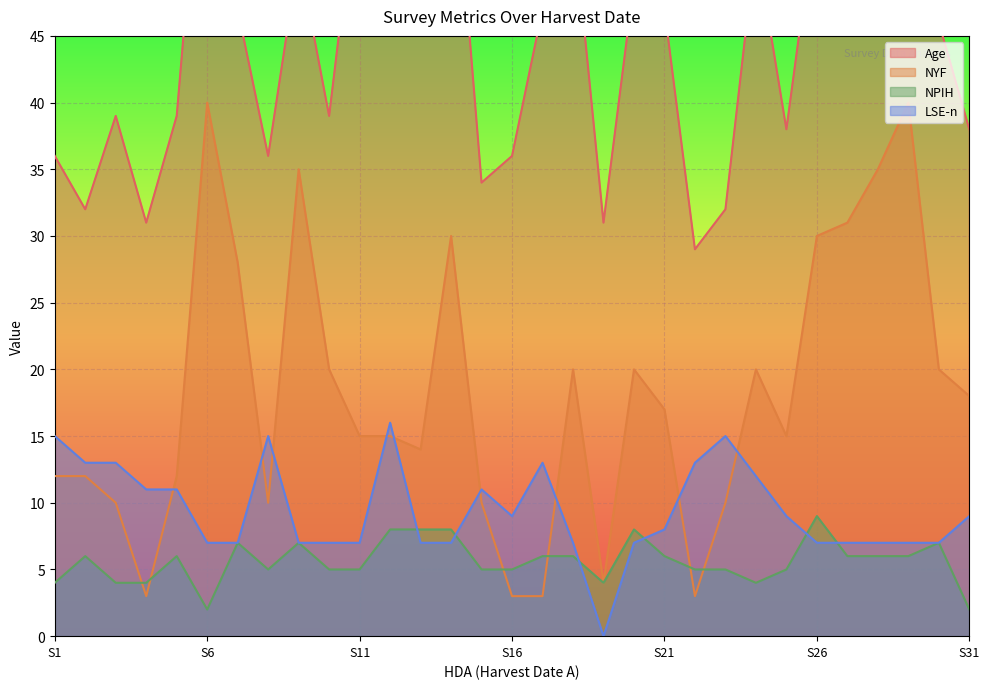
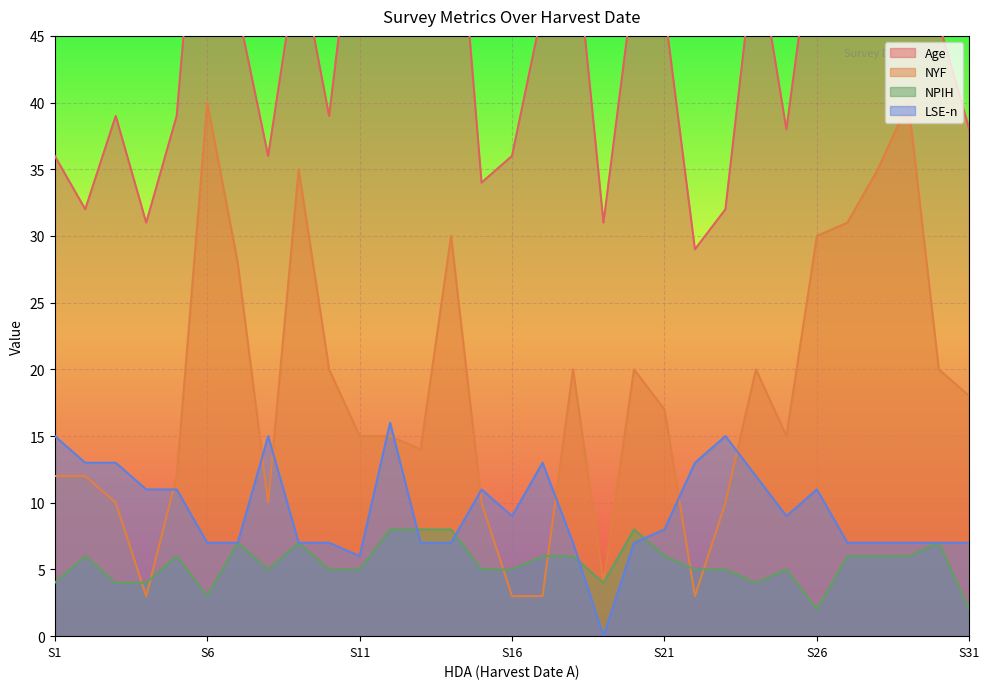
  {
    "NPIH": {
      "S1": 4,
-     "S6": 2,
+     "S6": 3,
      "S11": 5,
      "S16": 5,
      "S21": 6,
-     "S26": 9,
+     "S26": 2,
      "S31": 2
    },
    "LSE-n": {
      "S1": 15,
      "S6": 7,
-     "S11": 7,
+     "S11": 6,
      "S16": 9,
      "S21": 8,
-     "S26": 7,
-     "S31": 9
+     "S26": 11,
+     "S31": 7
    }
  }
